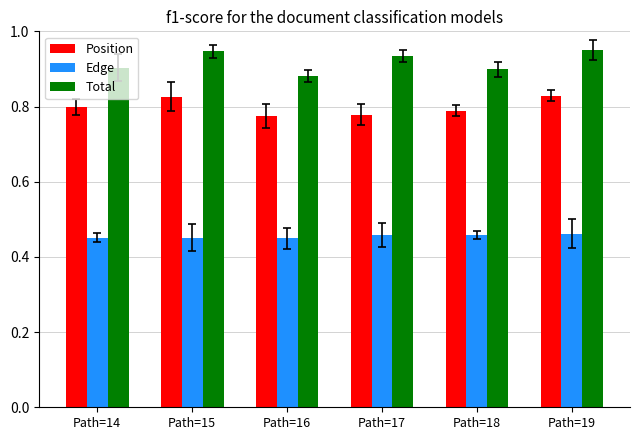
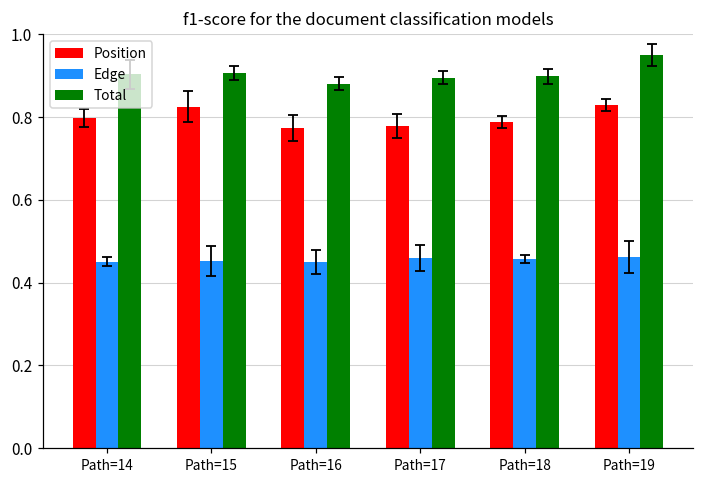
  {
    "Position": {
      "Path=14": 0.80,
      "Path=15": 0.83,
      "Path=16": 0.77,
      "Path=17": 0.78,
      "Path=18": 0.79,
      "Path=19": 0.83
    },
    "Edge": {
      "Path=14": 0.45,
      "Path=15": 0.45,
      "Path=16": 0.45,
      "Path=17": 0.46,
      "Path=18": 0.46,
      "Path=19": 0.46
    },
    "Total": {
-     "Path=15": 0.95,
+     "Path=15": 0.91,
      "Path=16": 0.88,
-     "Path=17": 0.93,
+     "Path=17": 0.90,
      "Path=18": 0.90,
      "Path=19": 0.95
    }
  }
